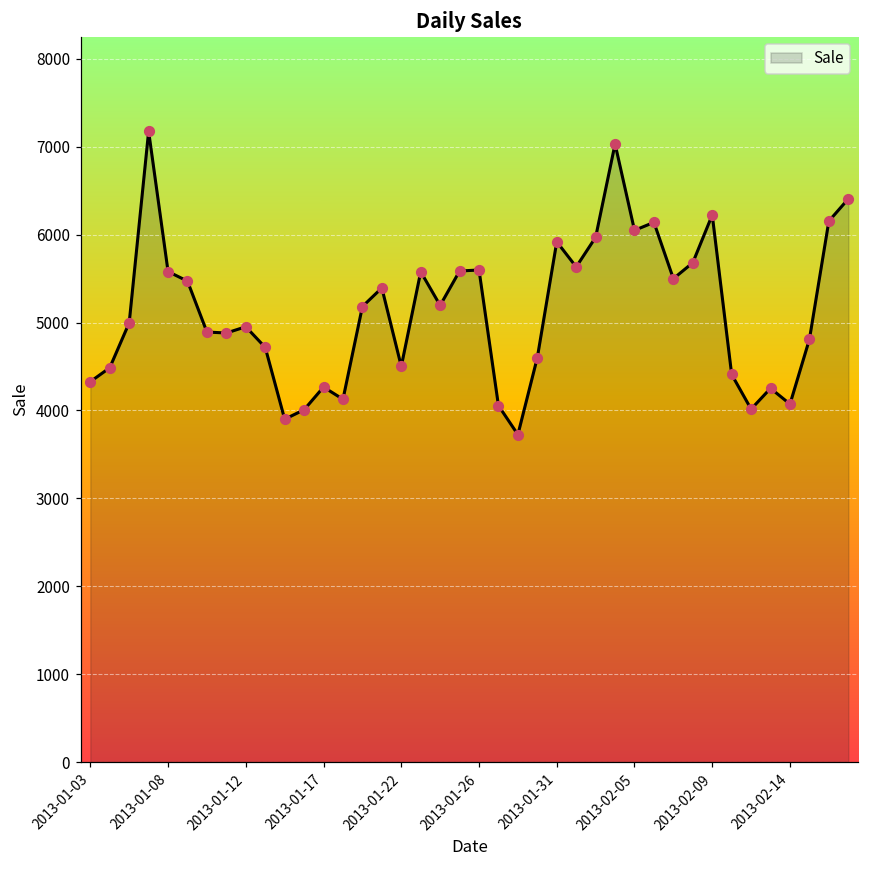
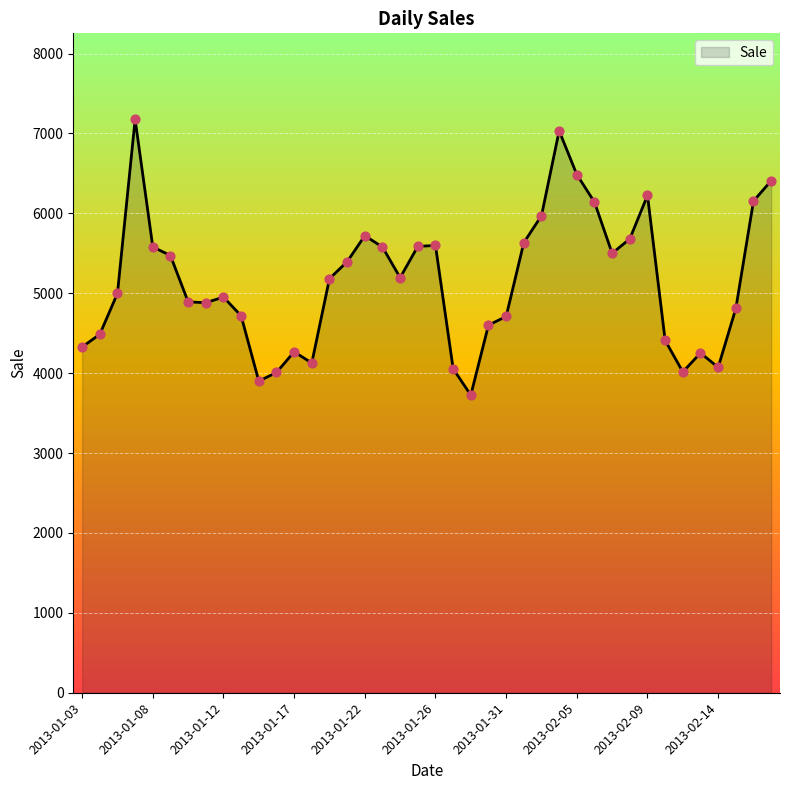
  {
    "2013-01-03": 4300,
    "2013-01-08": 5600,
    "2013-01-12": 5000,
    "2013-01-17": 4300,
-   "2013-01-22": 4500,
+   "2013-01-22": 5700,
    "2013-01-26": 5600,
-   "2013-01-31": 5900,
-   "2013-02-05": 6000,
+   "2013-01-31": 4700,
+   "2013-02-05": 6500,
    "2013-02-09": 6200,
    "2013-02-14": 4100
  }
